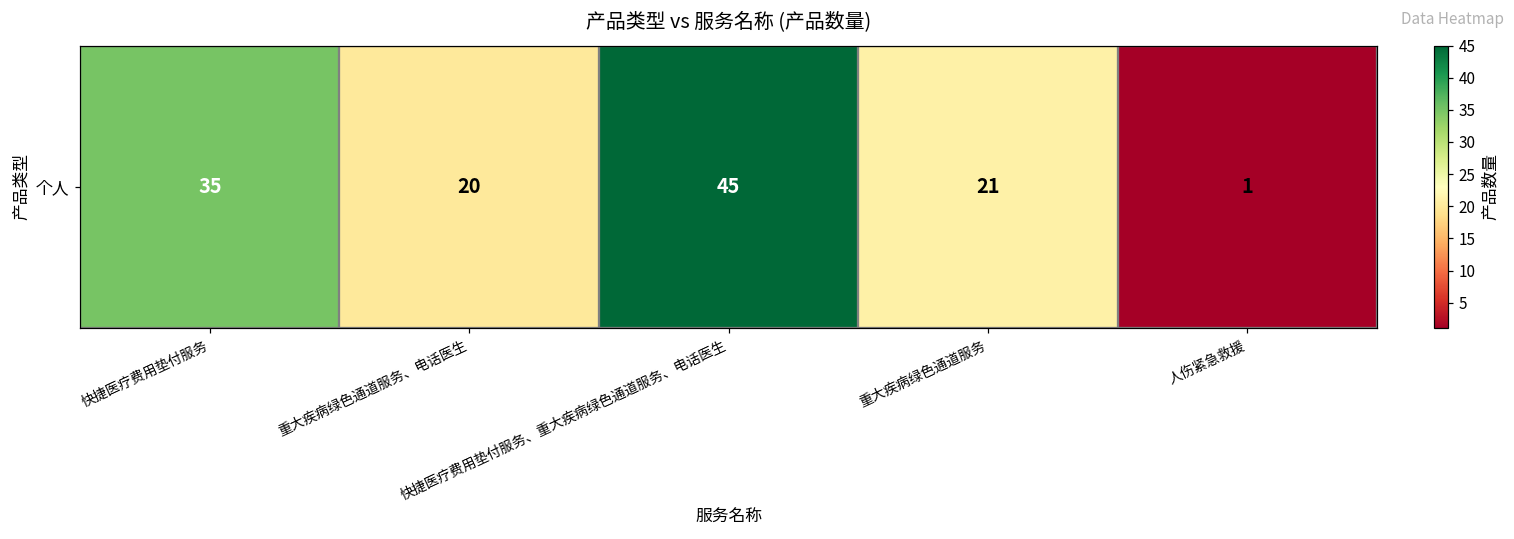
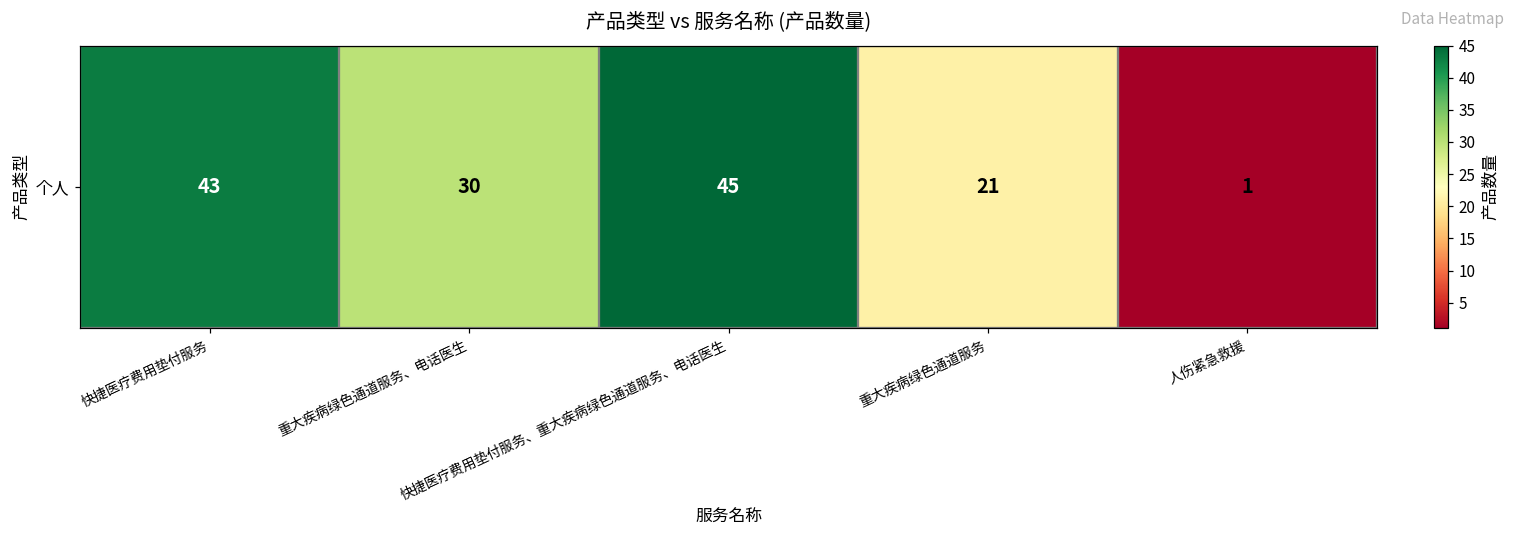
  {
    "个人": {
-     "快捷医疗费用垫付服务": 35,
-     "重大疾病绿色通道服务、电话医生": 20,
+     "快捷医疗费用垫付服务": 43,
+     "重大疾病绿色通道服务、电话医生": 30,
      "快捷医疗费用垫付服务、重大疾病绿色通道服务、电话医生": 45,
      "重大疾病绿色通道服务": 21,
      "人伤紧急救援": 1
    }
  }
